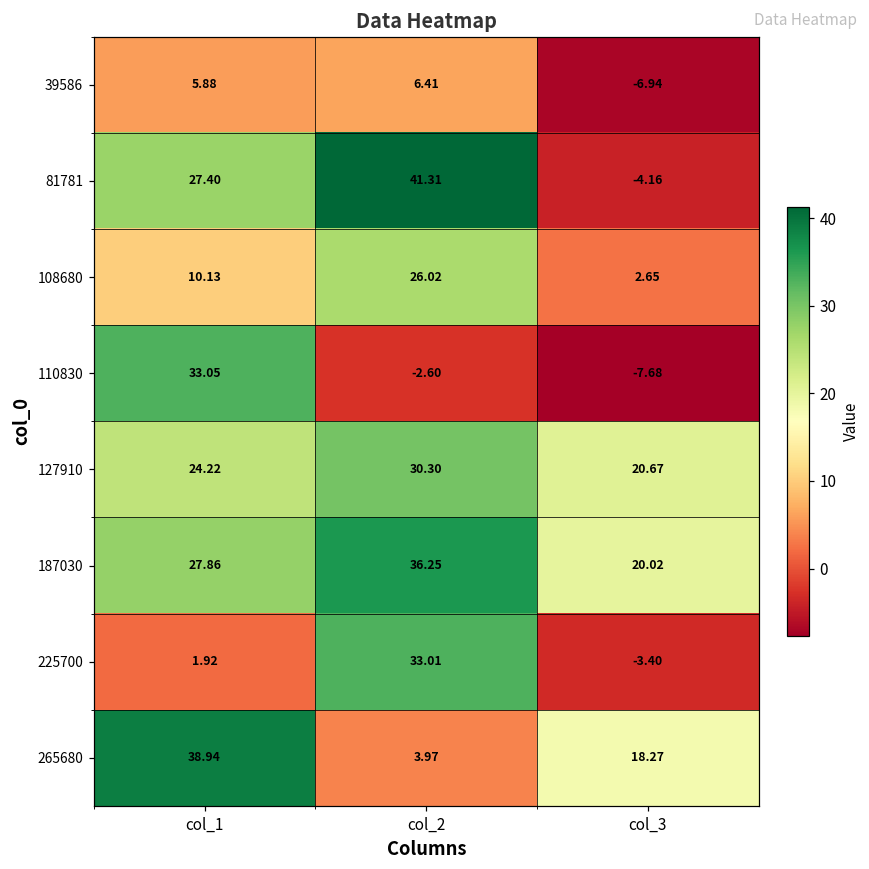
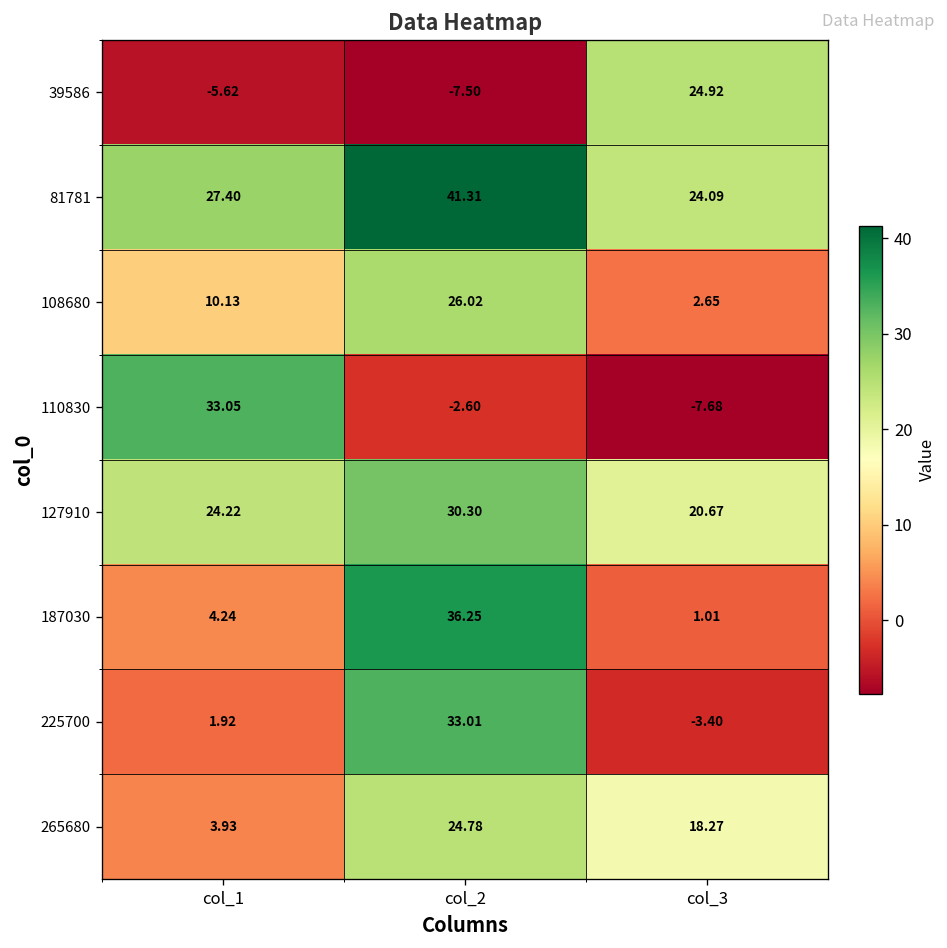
  {
    "39586": {
-     "col_1": 5.88,
-     "col_2": 6.41,
-     "col_3": -6.94
+     "col_1": -5.62,
+     "col_2": -7.50,
+     "col_3": 24.92
    },
    "81781": {
      "col_1": 27.40,
      "col_2": 41.31,
-     "col_3": -4.16
+     "col_3": 24.09
    },
    "108680": {
      "col_1": 10.13,
      "col_2": 26.02,
      "col_3": 2.65
    },
    "110830": {
      "col_1": 33.05,
      "col_2": -2.60,
      "col_3": -7.68
    },
    "127910": {
      "col_1": 24.22,
      "col_2": 30.30,
      "col_3": 20.67
    },
    "187030": {
-     "col_1": 27.86,
+     "col_1": 4.24,
      "col_2": 36.25,
-     "col_3": 20.02
+     "col_3": 1.01
    },
    "225700": {
      "col_1": 1.92,
      "col_2": 33.01,
      "col_3": -3.40
    },
    "265680": {
-     "col_1": 38.94,
-     "col_2": 3.97,
+     "col_1": 3.93,
+     "col_2": 24.78,
      "col_3": 18.27
    }
  }
